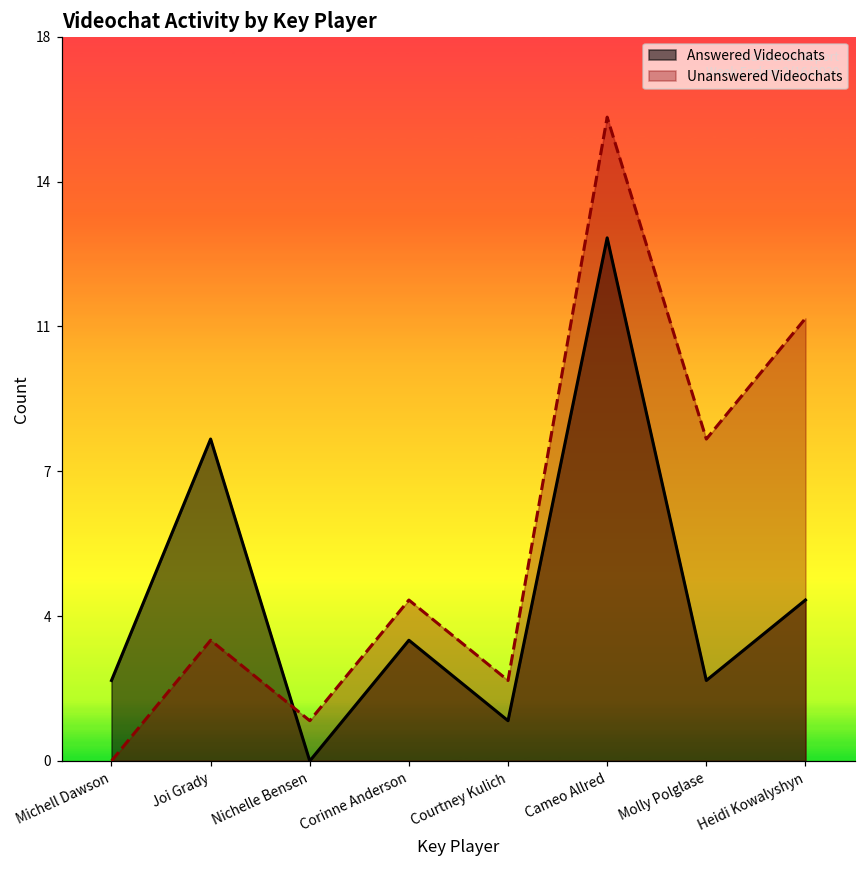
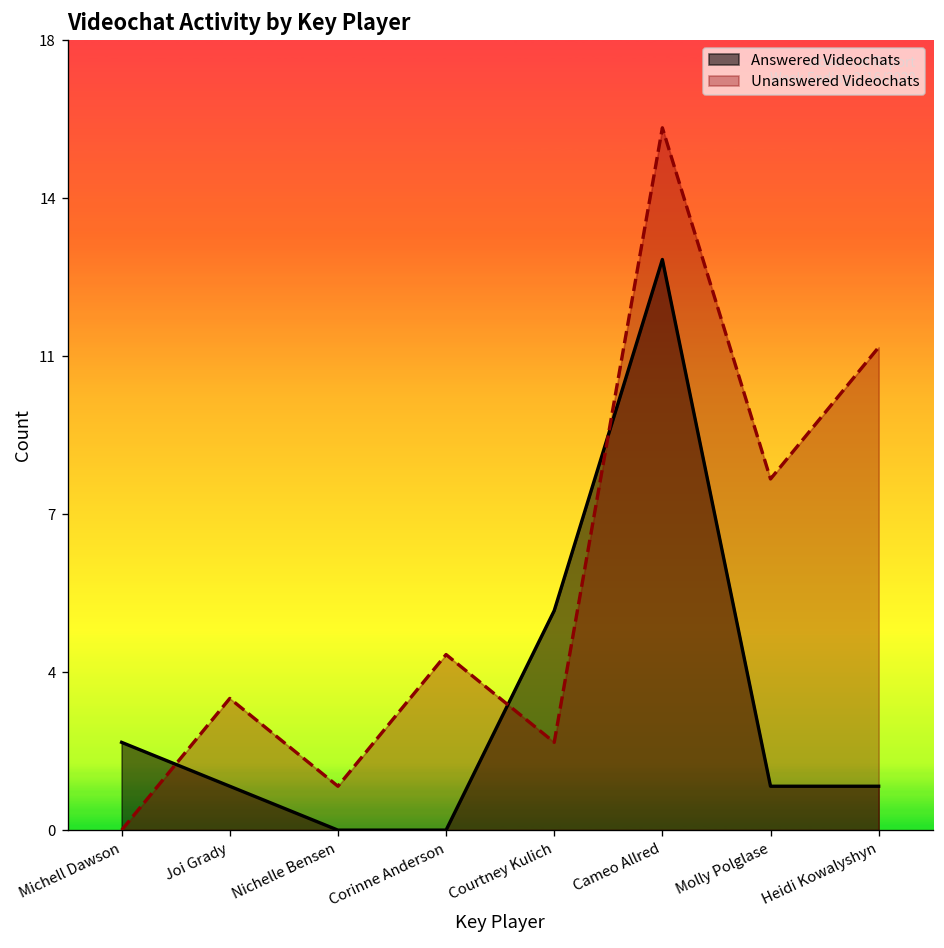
  {
    "Answered Videochats": {
      "Michell Dawson": 2,
-     "Joi Grady": 8,
+     "Joi Grady": 1,
      "Nichelle Bensen": 0,
-     "Corinne Anderson": 3,
-     "Courtney Kulich": 1,
+     "Corinne Anderson": 0,
+     "Courtney Kulich": 5,
      "Cameo Allred": 13,
-     "Molly Polglase": 2,
-     "Heidi Kowalyshyn": 4
+     "Molly Polglase": 1,
+     "Heidi Kowalyshyn": 1
    },
    "Unanswered Videochats": {
      "Michell Dawson": 0,
      "Joi Grady": 3,
      "Nichelle Bensen": 1,
      "Corinne Anderson": 4,
      "Courtney Kulich": 2,
      "Cameo Allred": 16,
      "Molly Polglase": 8,
      "Heidi Kowalyshyn": 11
    }
  }
